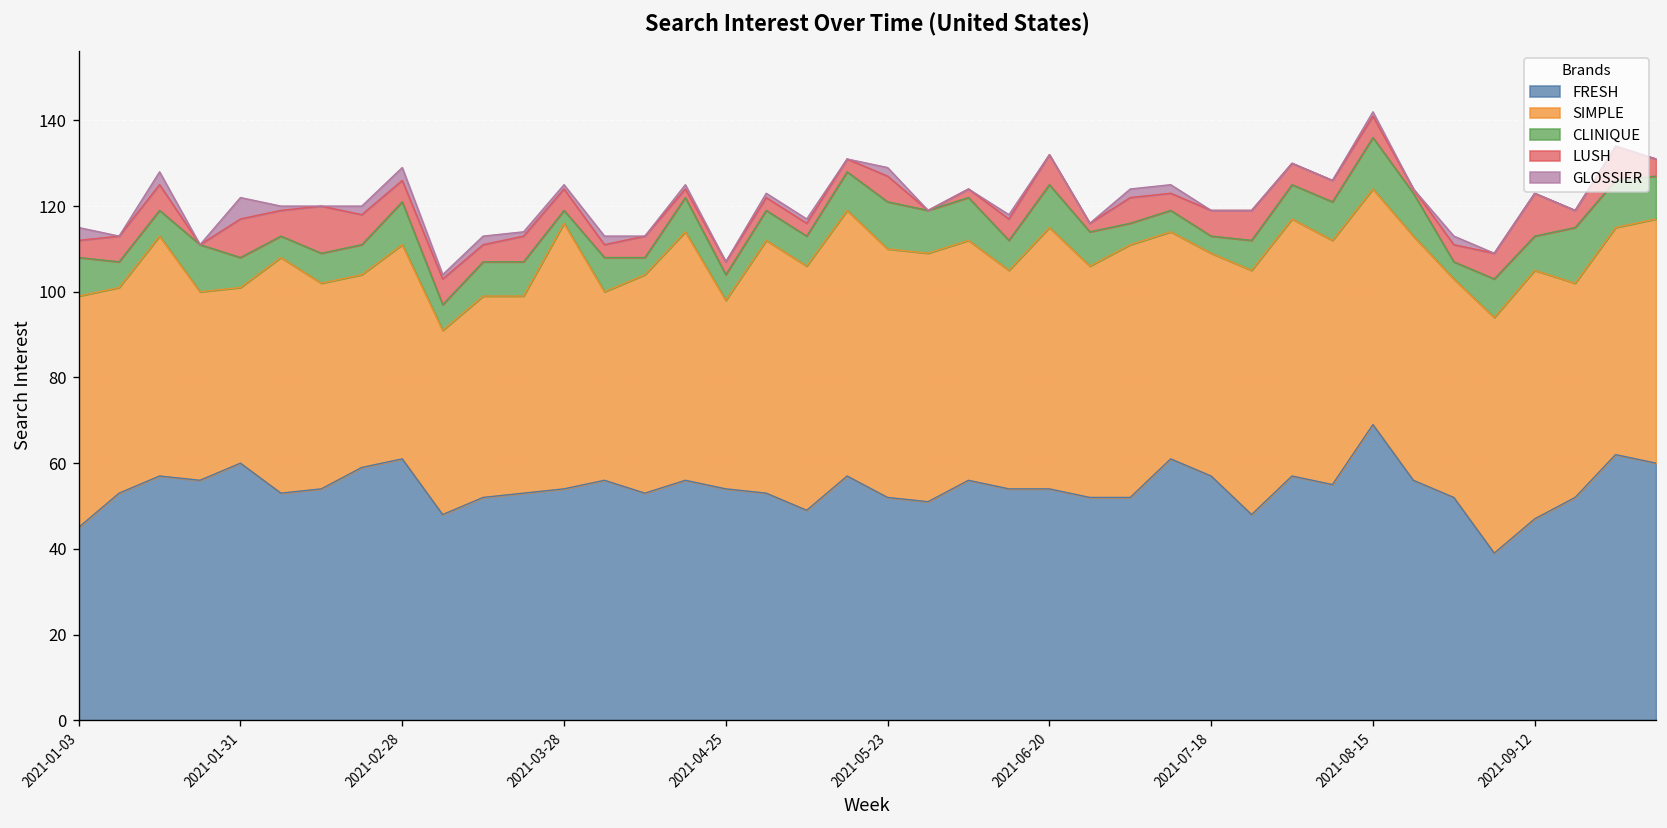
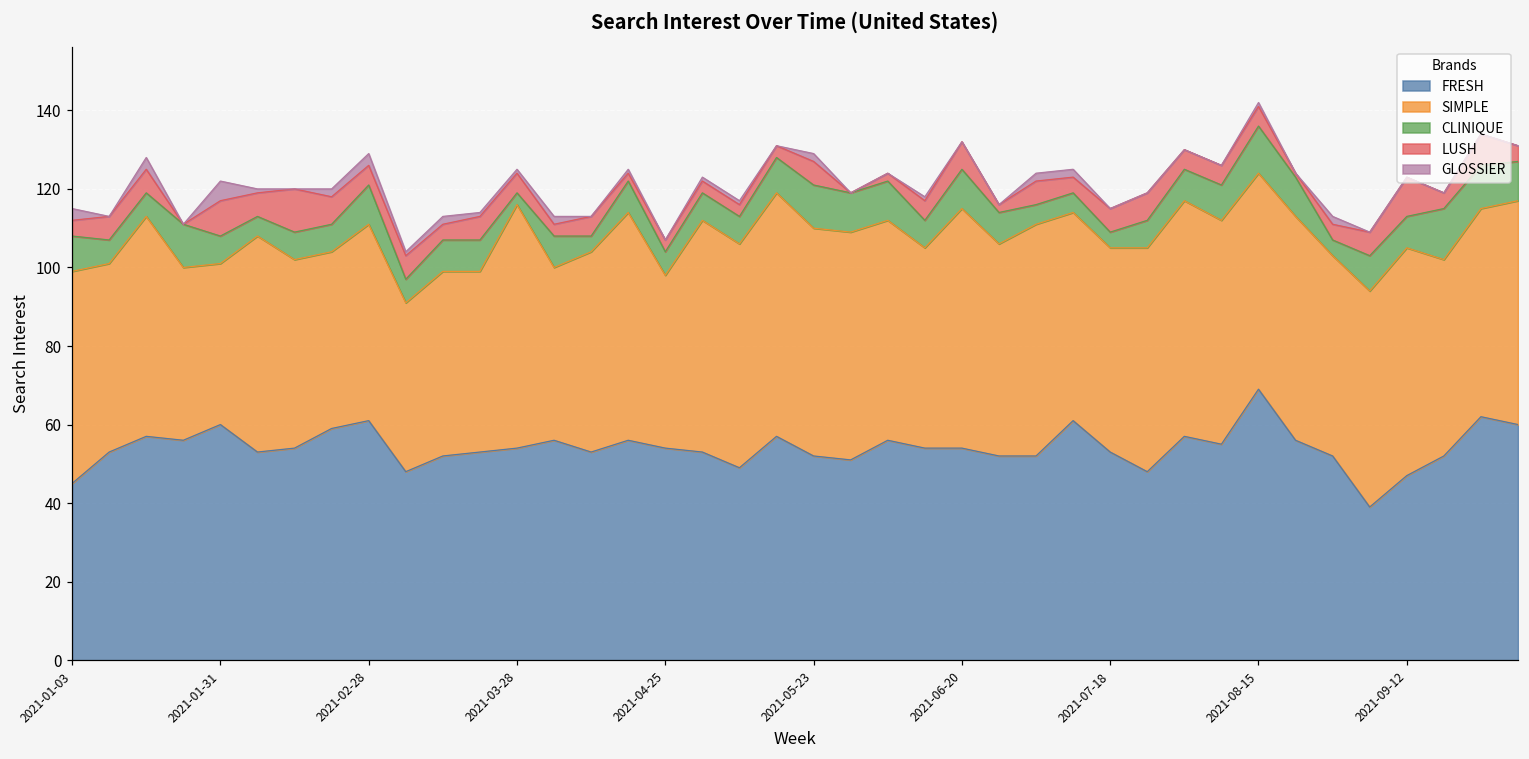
  {
    "FRESH": {
      "2021-01-03": 45,
      "2021-01-31": 60,
      "2021-02-28": 61,
      "2021-03-28": 54,
      "2021-04-25": 54,
      "2021-05-23": 52,
      "2021-06-20": 54,
-     "2021-07-18": 57,
+     "2021-07-18": 53,
      "2021-08-15": 69,
      "2021-09-12": 47
    },
    "SIMPLE": {
      "2021-01-03": 54,
      "2021-01-31": 41,
      "2021-02-28": 50,
      "2021-03-28": 62,
      "2021-04-25": 44,
      "2021-05-23": 58,
      "2021-06-20": 61,
      "2021-07-18": 52,
      "2021-08-15": 55,
      "2021-09-12": 58
    },
    "CLINIQUE": {
      "2021-01-03": 9,
      "2021-01-31": 7,
      "2021-02-28": 10,
      "2021-03-28": 3,
      "2021-04-25": 6,
      "2021-05-23": 11,
      "2021-06-20": 10,
      "2021-07-18": 4,
      "2021-08-15": 12,
      "2021-09-12": 8
    },
    "LUSH": {
      "2021-01-03": 4,
      "2021-01-31": 9,
      "2021-02-28": 5,
      "2021-03-28": 5,
      "2021-05-23": 6,
      "2021-08-15": 5
    },
    "GLOSSIER": {
      "2021-01-03": 3,
      "2021-01-31": 5,
      "2021-02-28": 3,
      "2021-03-28": 1,
      "2021-05-23": 2,
      "2021-08-15": 1
    }
  }
